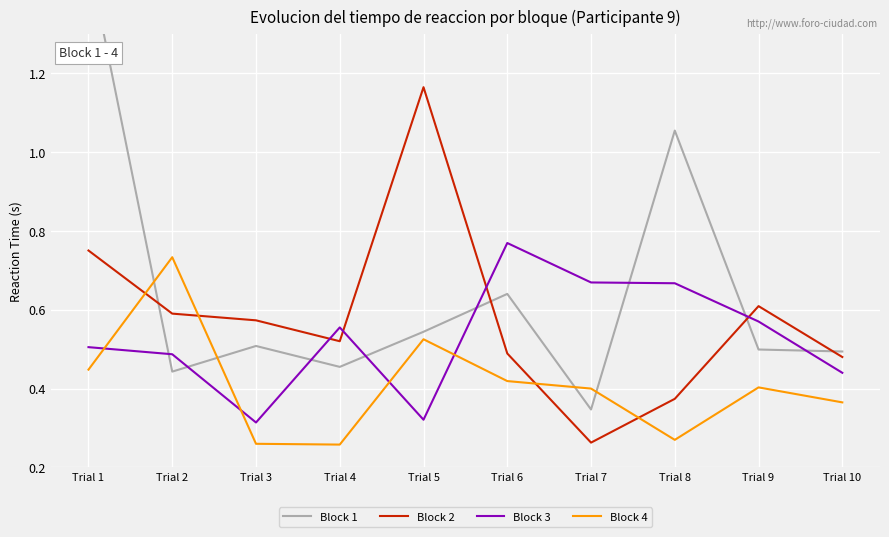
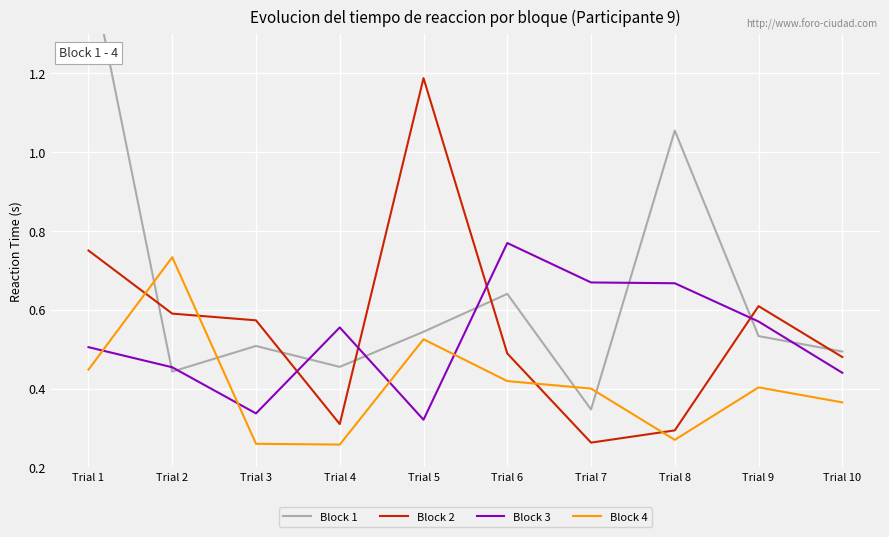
  {
    "Block 1": {
      "Trial 2": 0.44,
      "Trial 3": 0.51,
      "Trial 4": 0.46,
      "Trial 5": 0.54,
      "Trial 6": 0.64,
      "Trial 7": 0.35,
      "Trial 8": 1.05,
-     "Trial 9": 0.50,
+     "Trial 9": 0.53,
      "Trial 10": 0.49
    },
    "Block 2": {
      "Trial 1": 0.75,
      "Trial 2": 0.59,
      "Trial 3": 0.57,
-     "Trial 4": 0.52,
-     "Trial 5": 1.16,
+     "Trial 4": 0.31,
+     "Trial 5": 1.19,
      "Trial 6": 0.49,
      "Trial 7": 0.26,
-     "Trial 8": 0.37,
+     "Trial 8": 0.29,
      "Trial 9": 0.61,
      "Trial 10": 0.48
    },
    "Block 3": {
      "Trial 1": 0.51,
-     "Trial 2": 0.49,
-     "Trial 3": 0.31,
+     "Trial 2": 0.45,
+     "Trial 3": 0.34,
      "Trial 4": 0.56,
      "Trial 5": 0.32,
      "Trial 6": 0.77,
      "Trial 7": 0.67,
      "Trial 8": 0.67,
      "Trial 9": 0.57,
      "Trial 10": 0.44
    },
    "Block 4": {
      "Trial 1": 0.45,
      "Trial 2": 0.73,
      "Trial 3": 0.26,
      "Trial 4": 0.26,
      "Trial 5": 0.53,
      "Trial 6": 0.42,
      "Trial 7": 0.40,
      "Trial 8": 0.27,
      "Trial 9": 0.40,
      "Trial 10": 0.37
    }
  }
